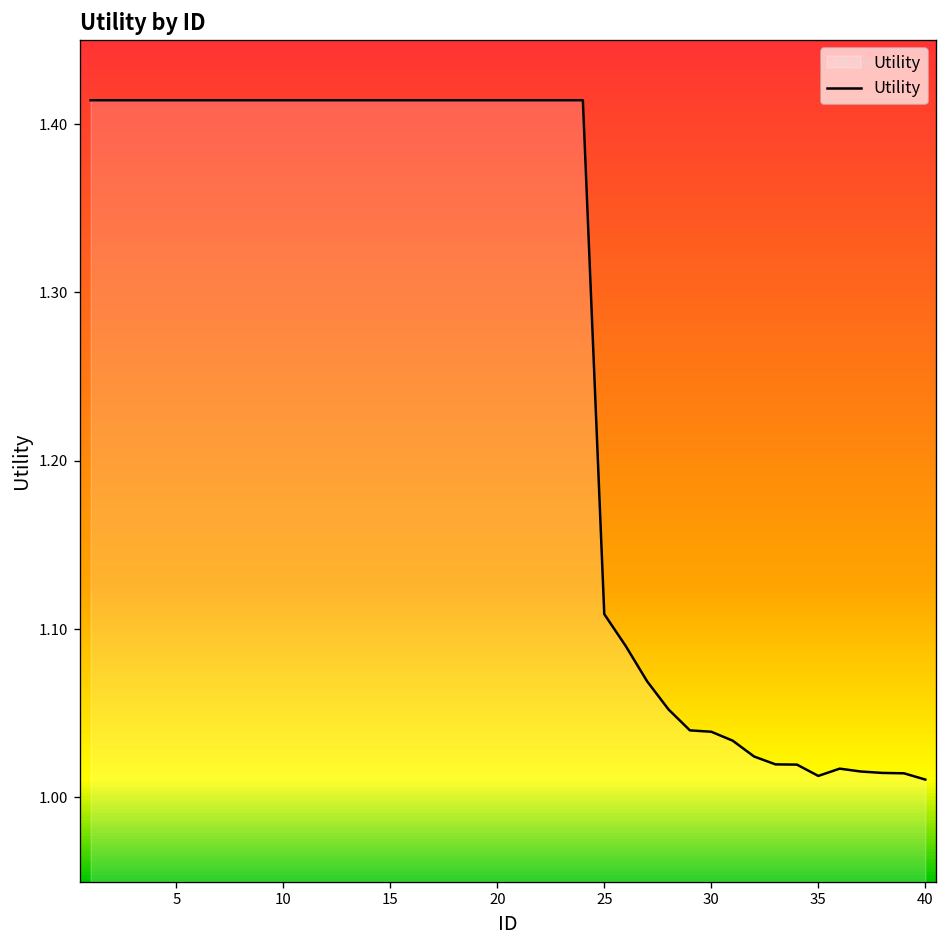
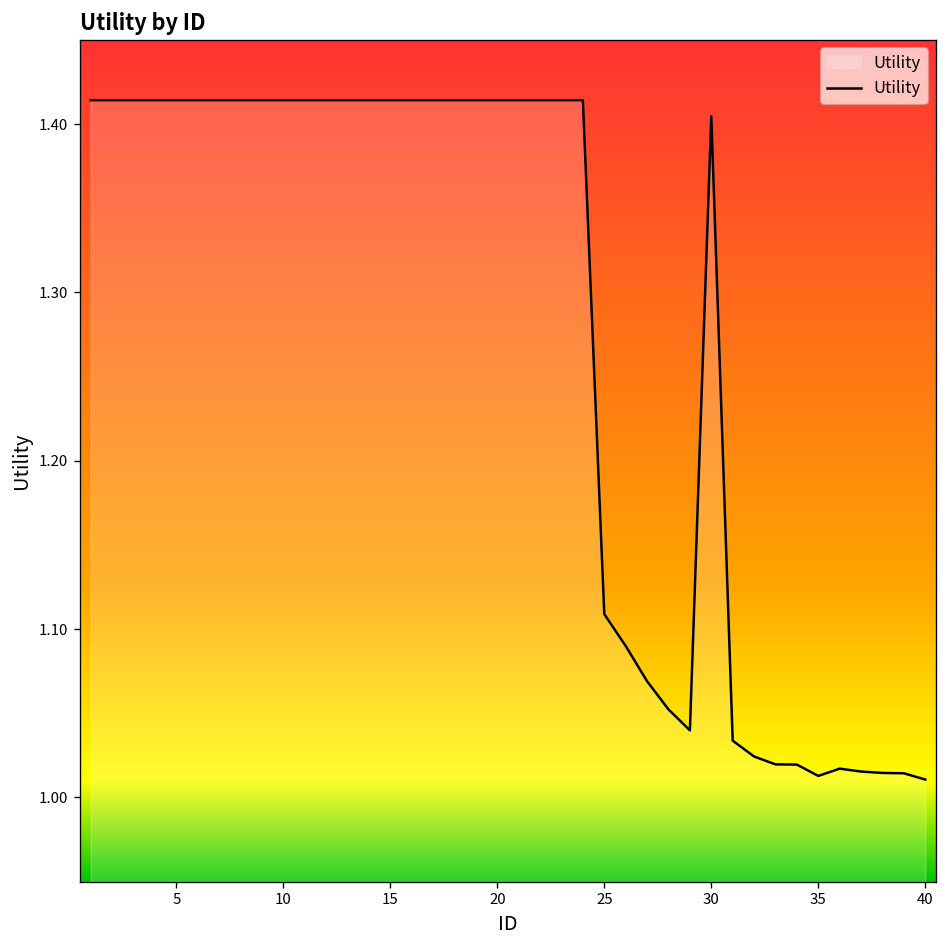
  {
    "5": 1.414,
    "10": 1.414,
    "15": 1.414,
    "20": 1.414,
    "25": 1.109,
-   "30": 1.039,
+   "30": 1.405,
    "35": 1.013,
    "40": 1.011
  }
